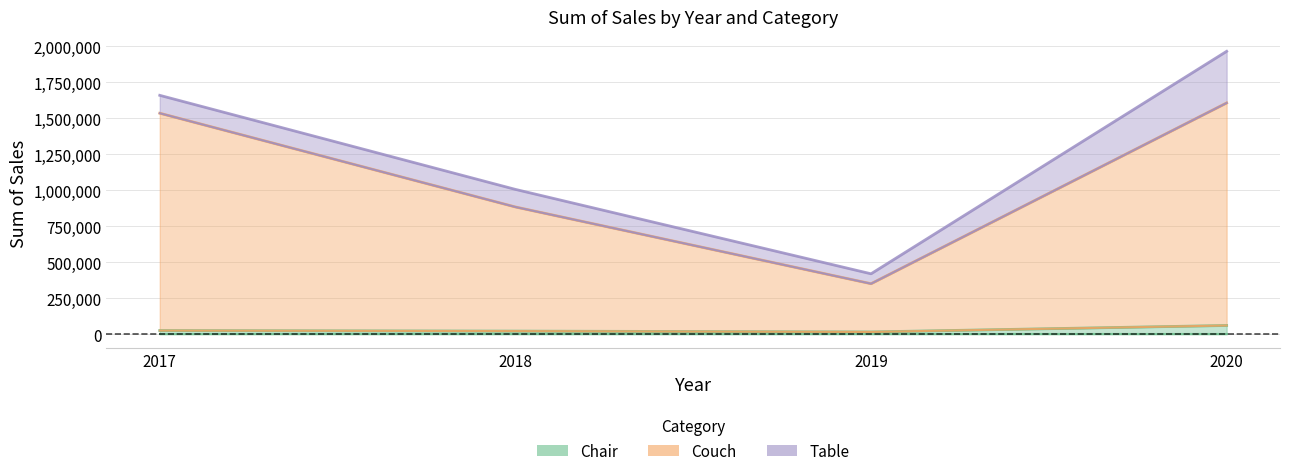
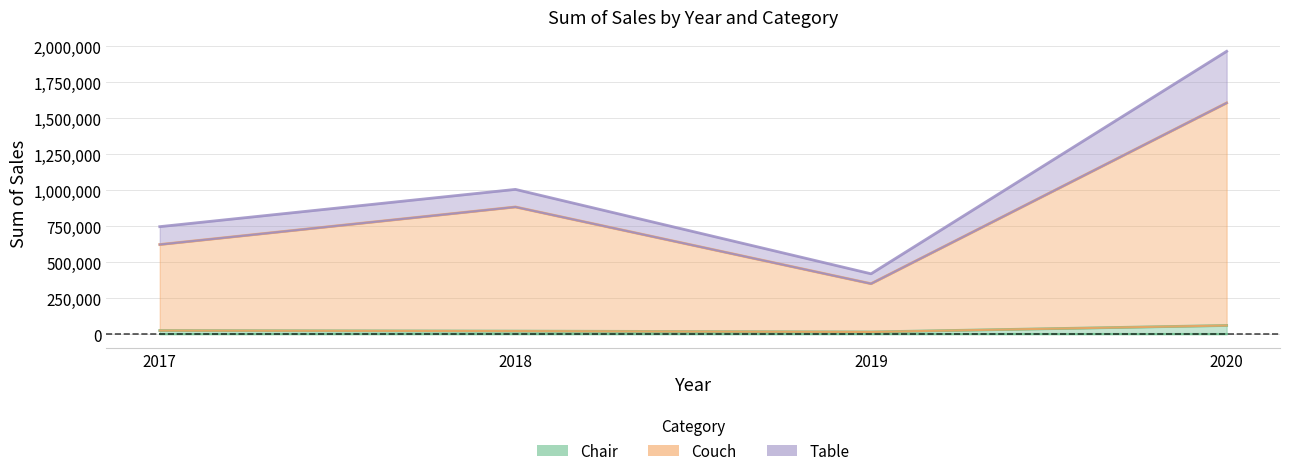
  {
    "Couch": {
-     "2017": "1,510,000",
+     "2017": "600,000",
      "2018": "860,000",
      "2019": "340,000",
      "2020": "1,550,000"
    }
  }
